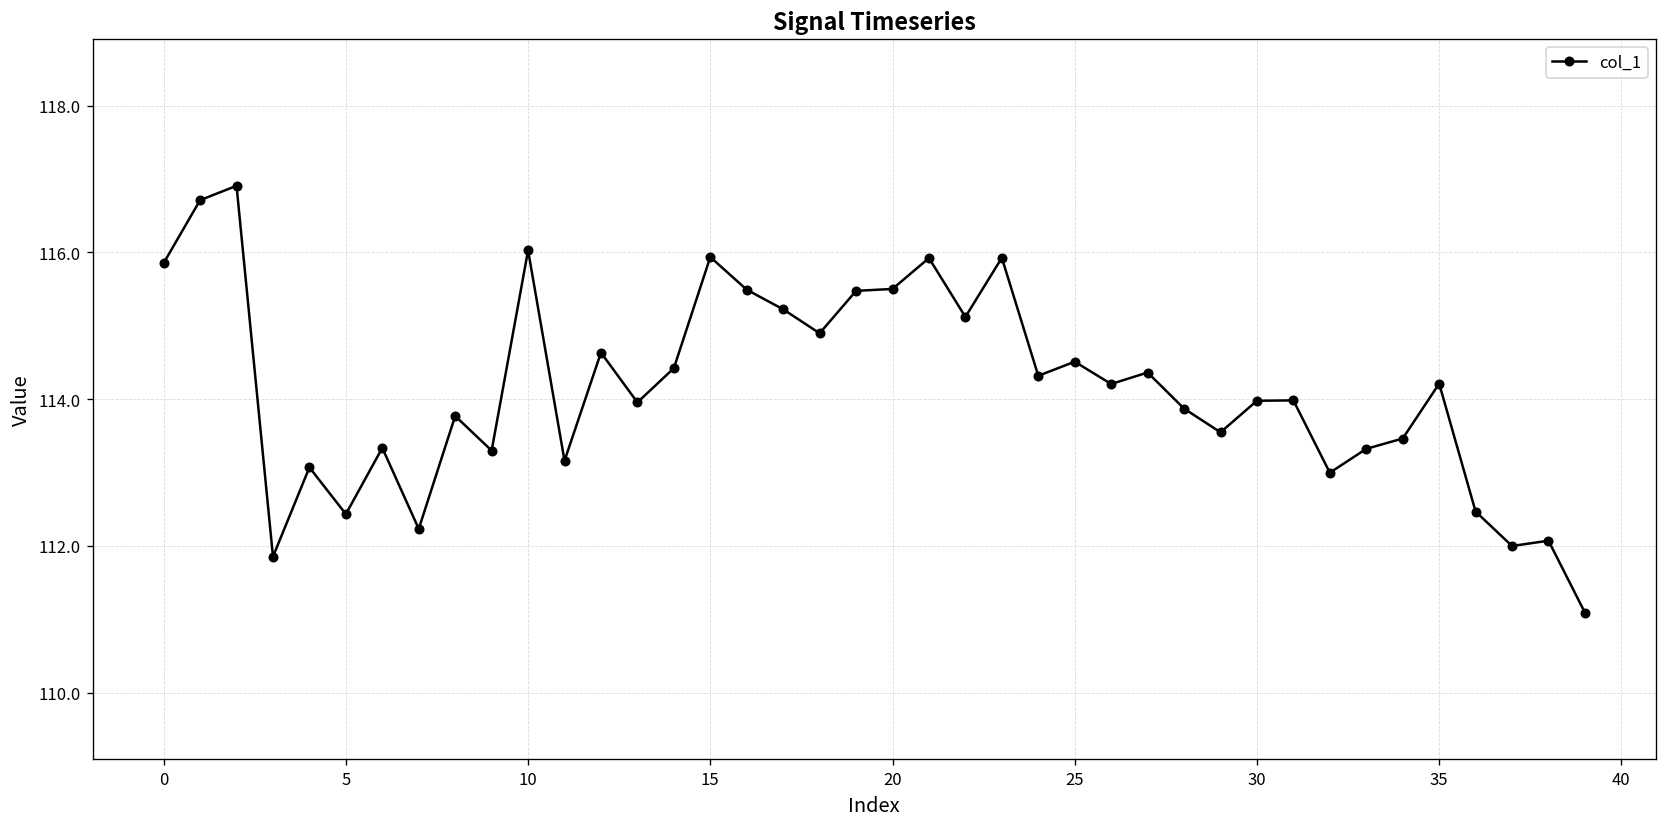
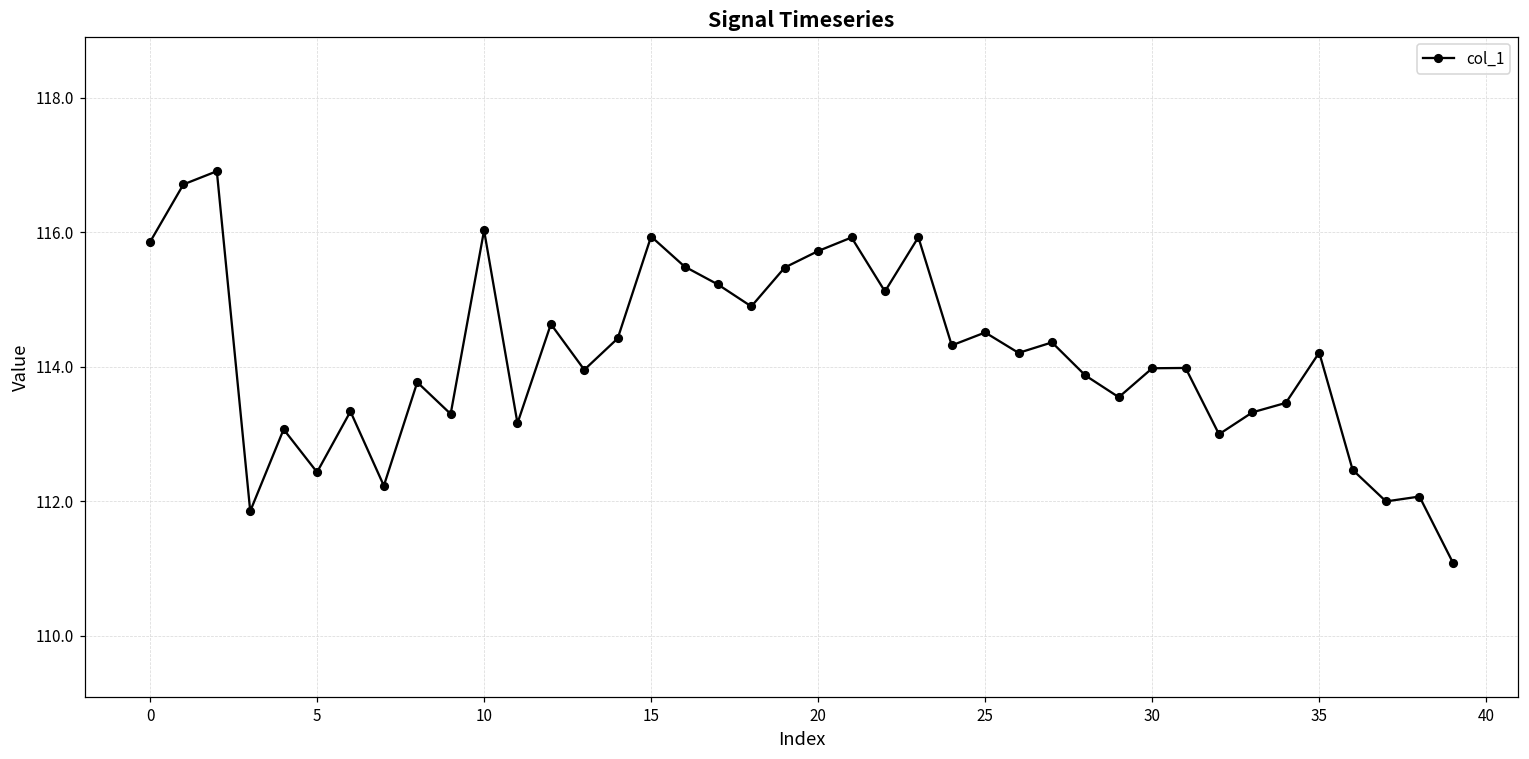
  {
    "0": 115.9,
    "5": 112.4,
    "10": 116.0,
    "15": 115.9,
-   "20": 115.5,
+   "20": 115.7,
    "25": 114.5,
    "30": 114.0,
    "35": 114.2
  }
